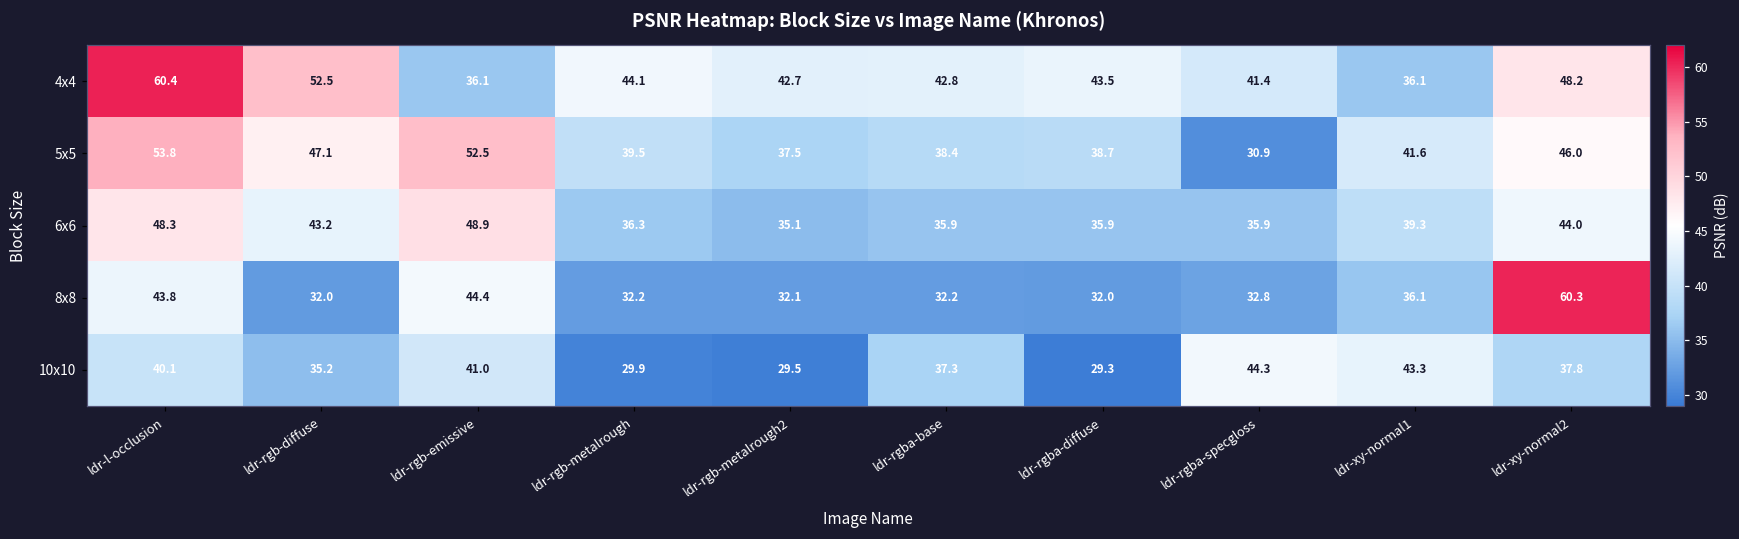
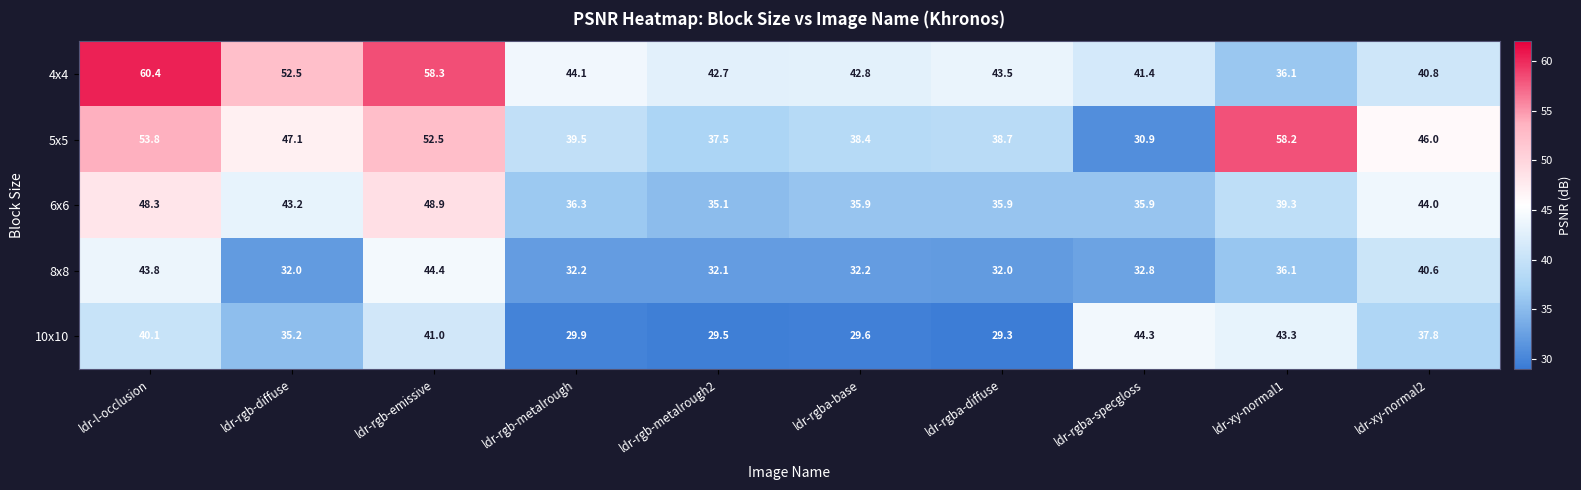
  {
    "4x4": {
      "ldr-l-occlusion": 60.4,
      "ldr-rgb-diffuse": 52.5,
-     "ldr-rgb-emissive": 36.1,
+     "ldr-rgb-emissive": 58.3,
      "ldr-rgb-metalrough": 44.1,
      "ldr-rgb-metalrough2": 42.7,
      "ldr-rgba-base": 42.8,
      "ldr-rgba-diffuse": 43.5,
      "ldr-rgba-specgloss": 41.4,
      "ldr-xy-normal1": 36.1,
-     "ldr-xy-normal2": 48.2
+     "ldr-xy-normal2": 40.8
    },
    "5x5": {
      "ldr-l-occlusion": 53.8,
      "ldr-rgb-diffuse": 47.1,
      "ldr-rgb-emissive": 52.5,
      "ldr-rgb-metalrough": 39.5,
      "ldr-rgb-metalrough2": 37.5,
      "ldr-rgba-base": 38.4,
      "ldr-rgba-diffuse": 38.7,
      "ldr-rgba-specgloss": 30.9,
-     "ldr-xy-normal1": 41.6,
+     "ldr-xy-normal1": 58.2,
      "ldr-xy-normal2": 46.0
    },
    "6x6": {
      "ldr-l-occlusion": 48.3,
      "ldr-rgb-diffuse": 43.2,
      "ldr-rgb-emissive": 48.9,
      "ldr-rgb-metalrough": 36.3,
      "ldr-rgb-metalrough2": 35.1,
      "ldr-rgba-base": 35.9,
      "ldr-rgba-diffuse": 35.9,
      "ldr-rgba-specgloss": 35.9,
      "ldr-xy-normal1": 39.3,
      "ldr-xy-normal2": 44.0
    },
    "8x8": {
      "ldr-l-occlusion": 43.8,
      "ldr-rgb-diffuse": 32.0,
      "ldr-rgb-emissive": 44.4,
      "ldr-rgb-metalrough": 32.2,
      "ldr-rgb-metalrough2": 32.1,
      "ldr-rgba-base": 32.2,
      "ldr-rgba-diffuse": 32.0,
      "ldr-rgba-specgloss": 32.8,
      "ldr-xy-normal1": 36.1,
-     "ldr-xy-normal2": 60.3
+     "ldr-xy-normal2": 40.6
    },
    "10x10": {
      "ldr-l-occlusion": 40.1,
      "ldr-rgb-diffuse": 35.2,
      "ldr-rgb-emissive": 41.0,
      "ldr-rgb-metalrough": 29.9,
      "ldr-rgb-metalrough2": 29.5,
-     "ldr-rgba-base": 37.3,
+     "ldr-rgba-base": 29.6,
      "ldr-rgba-diffuse": 29.3,
      "ldr-rgba-specgloss": 44.3,
      "ldr-xy-normal1": 43.3,
      "ldr-xy-normal2": 37.8
    }
  }
